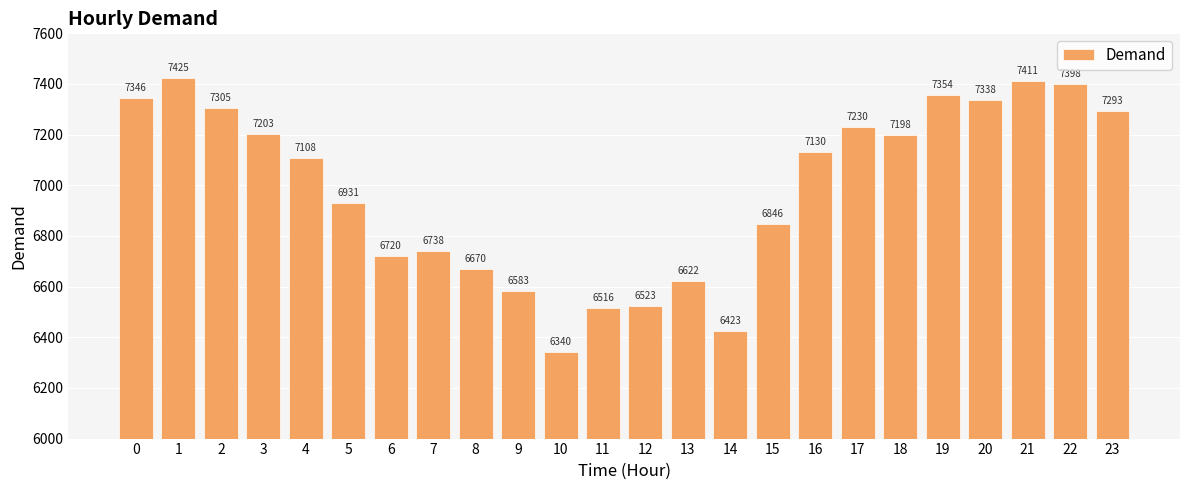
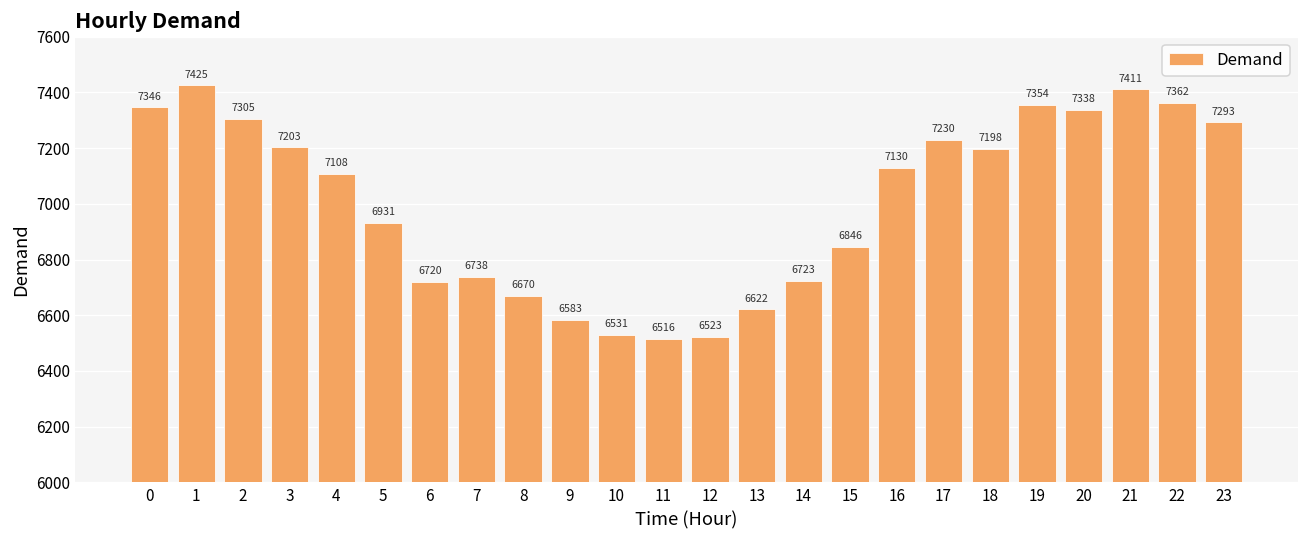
  {
    "0": 7346,
    "1": 7425,
    "2": 7305,
    "3": 7203,
    "4": 7108,
    "5": 6931,
    "6": 6720,
    "9": 6583,
-   "10": 6340,
+   "10": 6531,
    "11": 6516,
    "12": 6523,
    "13": 6622,
-   "14": 6423,
+   "14": 6723,
    "15": 6846,
    "16": 7130,
    "17": 7230,
    "18": 7198,
    "20": 7338,
    "21": 7411,
-   "22": 7398,
+   "22": 7362,
    "23": 7293
  }
